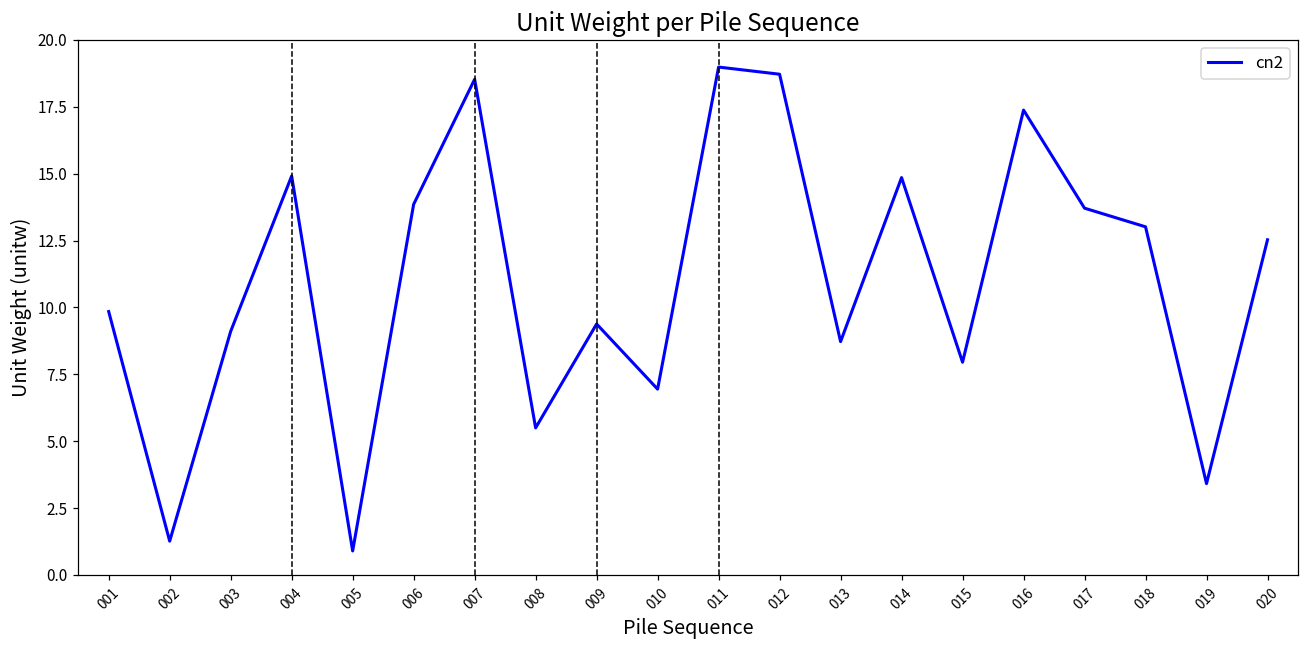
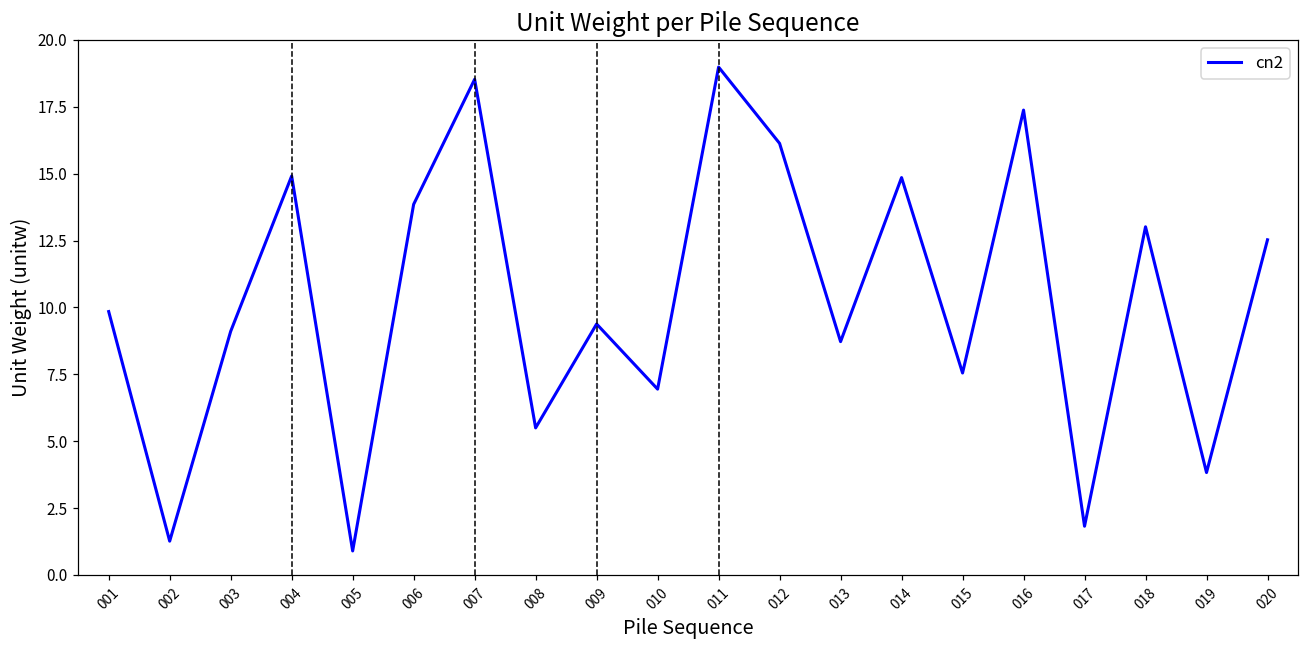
  {
    "001": 9.8,
    "002": 1.3,
    "003": 9.1,
    "004": 14.9,
    "005": 0.9,
    "006": 13.9,
    "007": 18.5,
    "008": 5.5,
    "009": 9.4,
    "010": 6.9,
    "011": 19.0,
-   "012": 18.7,
+   "012": 16.1,
    "013": 8.7,
    "014": 14.9,
-   "015": 8.0,
+   "015": 7.5,
    "016": 17.4,
-   "017": 13.7,
+   "017": 1.8,
    "018": 13.0,
-   "019": 3.4,
+   "019": 3.8,
    "020": 12.5
  }
